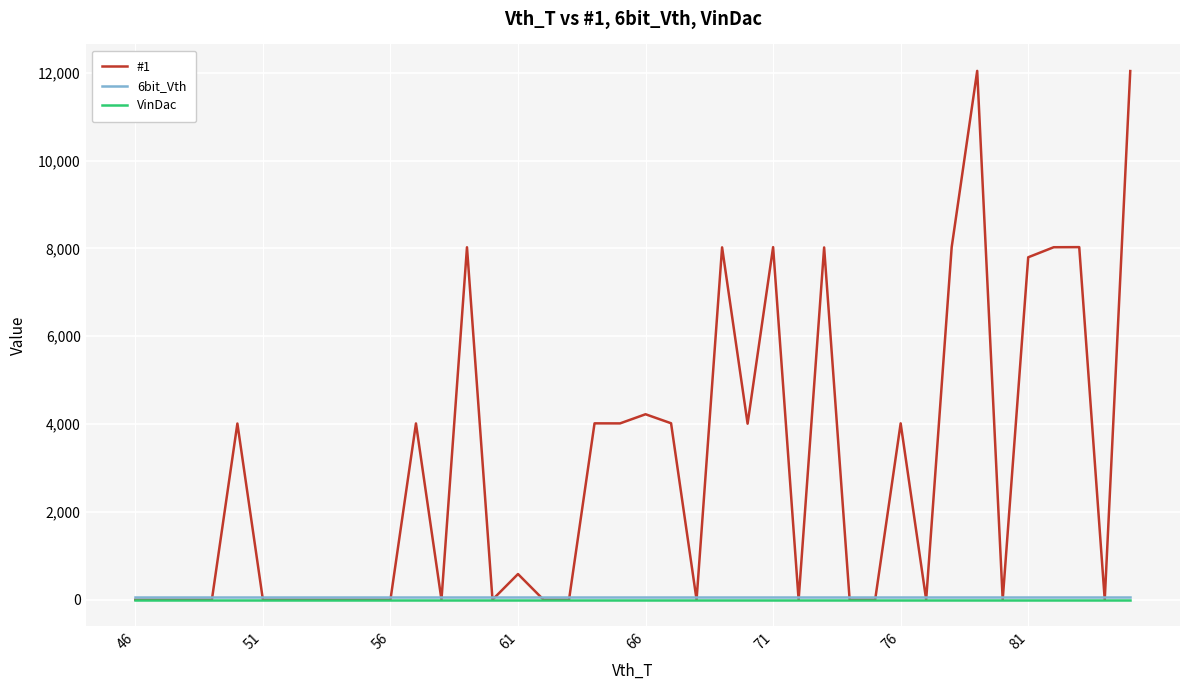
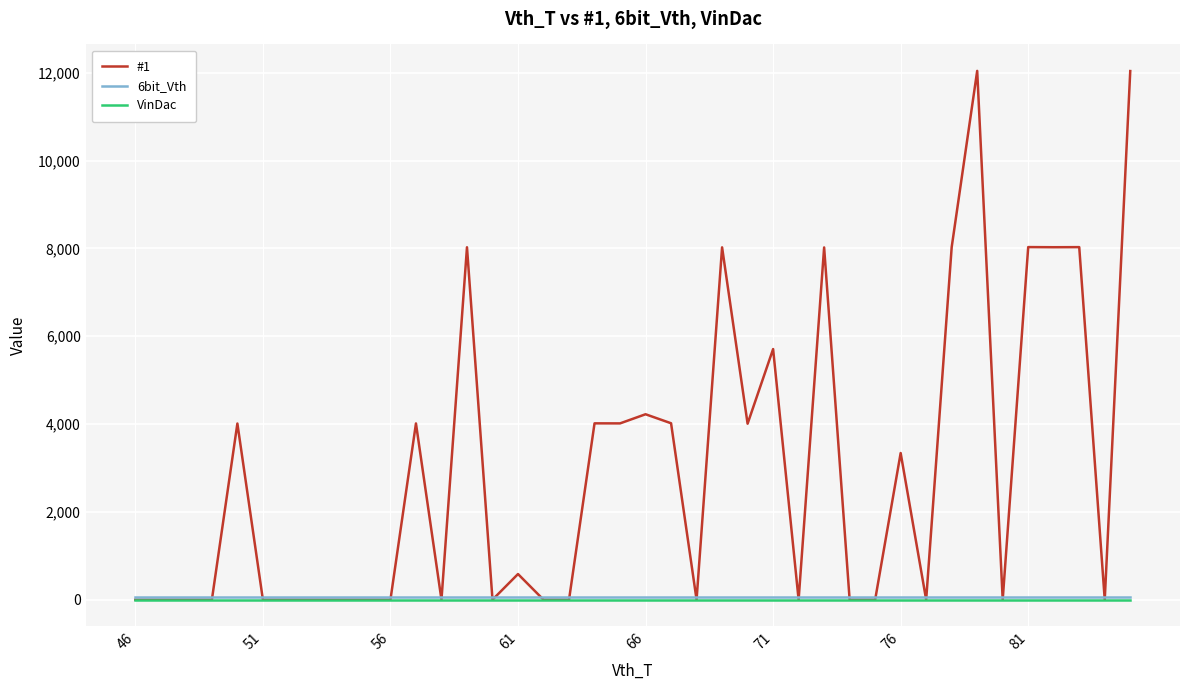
  {
    "#1": {
      "61": "600",
      "66": "4,200",
-     "71": "8,000",
-     "76": "4,000",
-     "81": "7,800"
+     "71": "5,700",
+     "76": "3,300",
+     "81": "8,000"
    },
    "6bit_Vth": {
      "46": "100",
      "51": "100",
      "56": "100",
      "61": "100",
      "66": "100",
      "71": "100",
      "76": "100",
      "81": "100"
    },
    "VinDac": {
      "61": "0",
      "66": "0",
      "71": "0",
      "76": "0",
      "81": "0"
    }
  }
